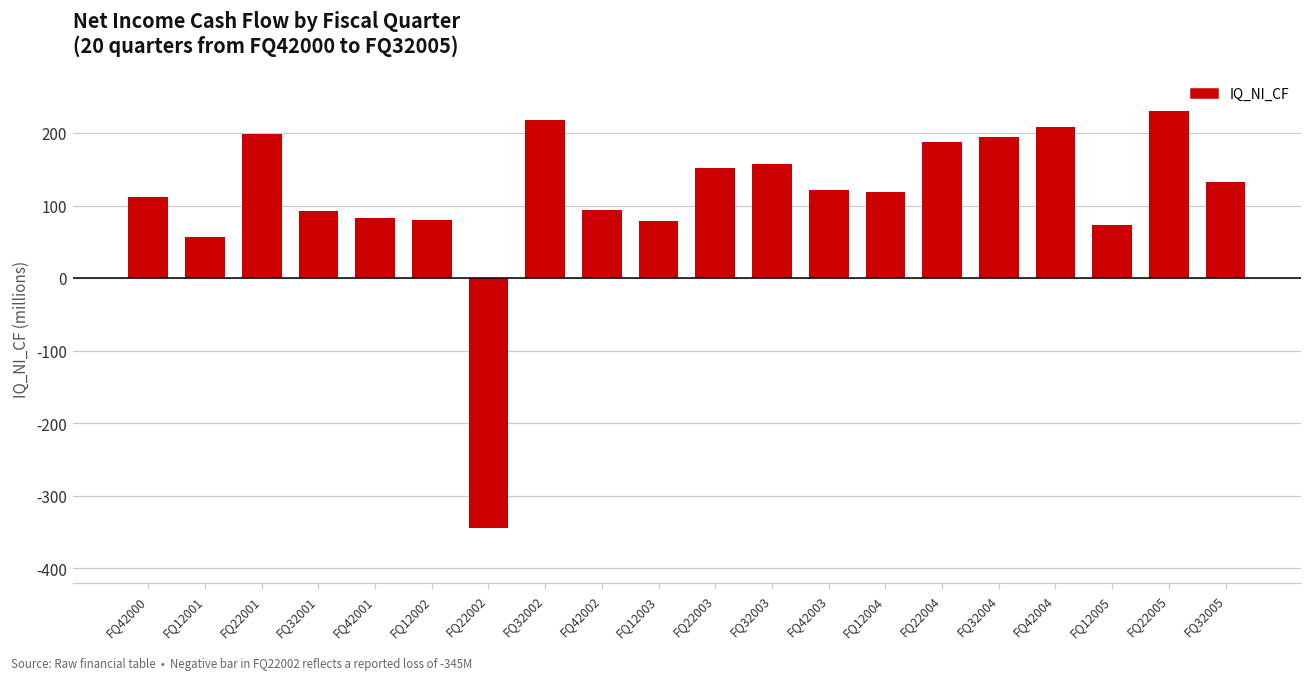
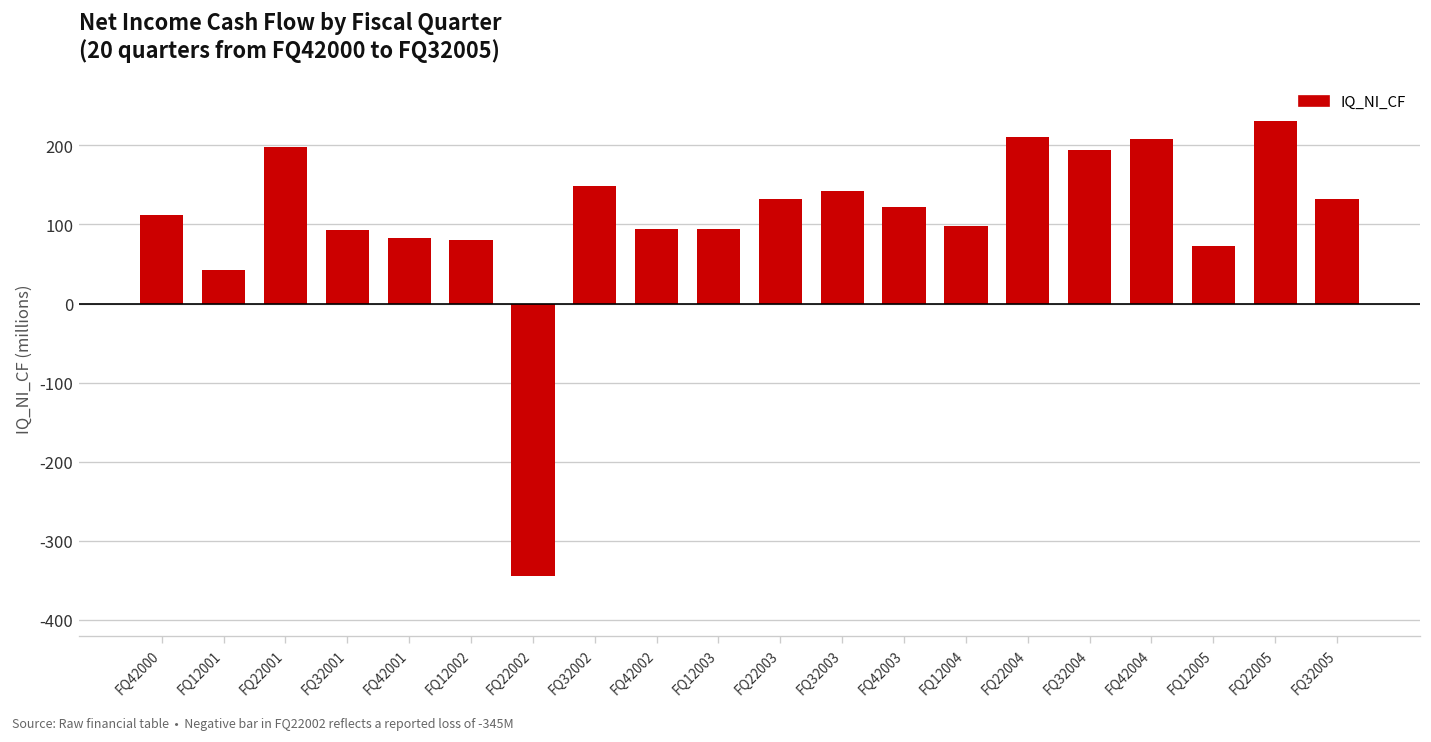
  {
    "FQ42000": 110,
-   "FQ12001": 60,
+   "FQ12001": 40,
    "FQ22001": 200,
    "FQ32001": 90,
    "FQ42001": 80,
    "FQ12002": 80,
    "FQ22002": -350,
-   "FQ32002": 220,
+   "FQ32002": 150,
    "FQ42002": 90,
-   "FQ12003": 80,
-   "FQ22003": 150,
-   "FQ32003": 160,
+   "FQ12003": 90,
+   "FQ22003": 130,
+   "FQ32003": 140,
    "FQ42003": 120,
-   "FQ12004": 120,
-   "FQ22004": 190,
+   "FQ12004": 100,
+   "FQ22004": 210,
    "FQ32004": 190,
    "FQ42004": 210,
    "FQ12005": 70,
    "FQ22005": 230,
    "FQ32005": 130
  }
